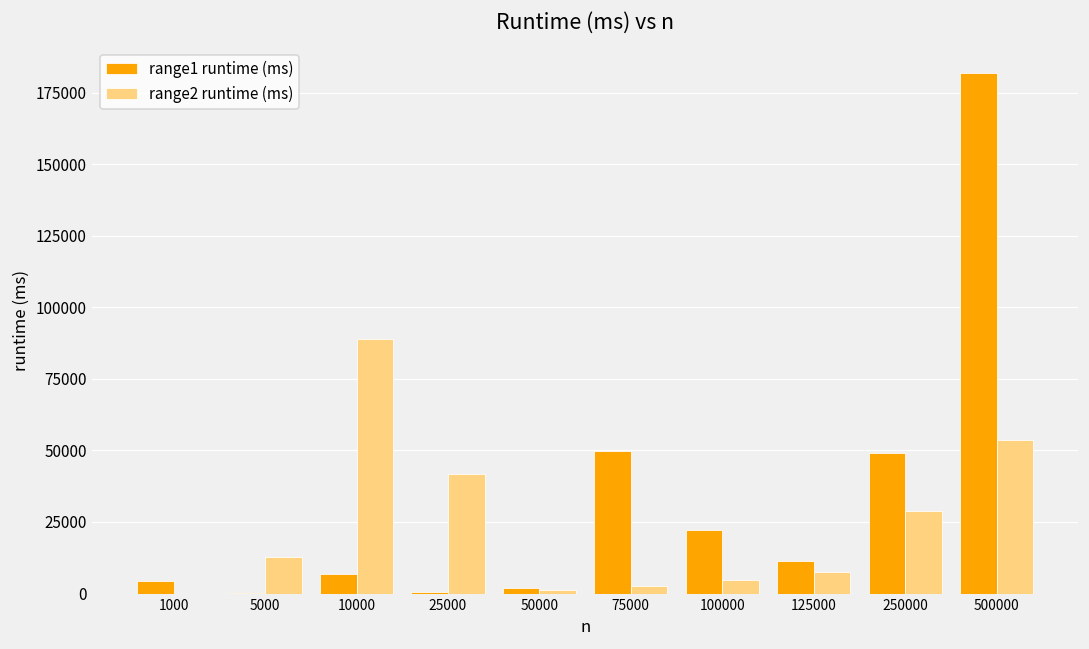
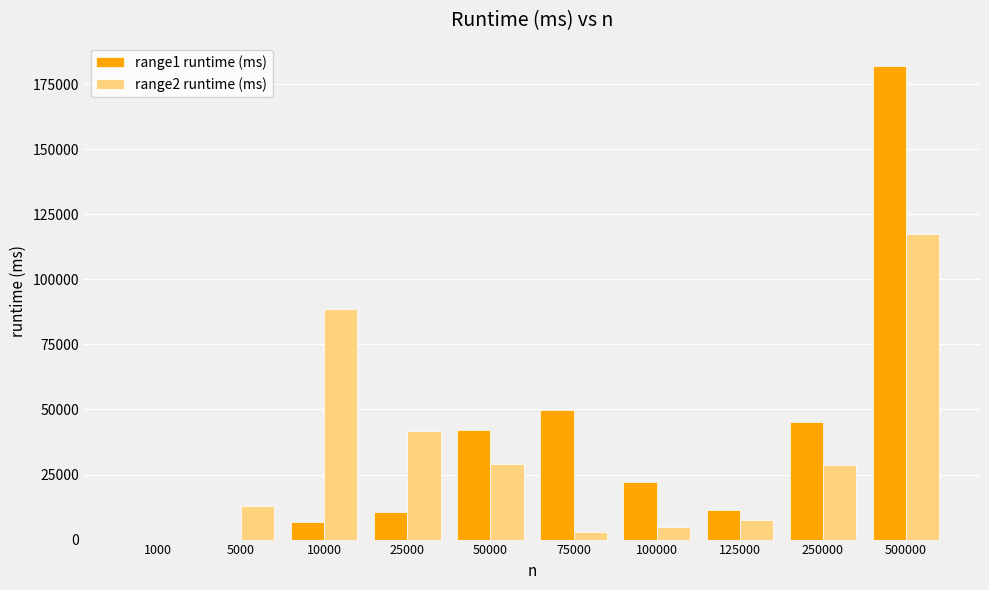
  {
    "range1 runtime (ms)": {
-     "1000": 4000,
+     "1000": 0,
      "10000": 7000,
-     "25000": 0,
-     "50000": 2000,
+     "25000": 10000,
+     "50000": 42000,
      "75000": 50000,
      "100000": 22000,
      "125000": 11000,
-     "250000": 49000,
+     "250000": 45000,
      "500000": 182000
    },
    "range2 runtime (ms)": {
      "5000": 13000,
      "10000": 89000,
      "25000": 42000,
-     "50000": 1000,
+     "50000": 29000,
      "75000": 3000,
      "100000": 5000,
      "125000": 7000,
      "250000": 29000,
-     "500000": 54000
+     "500000": 117000
    }
  }
